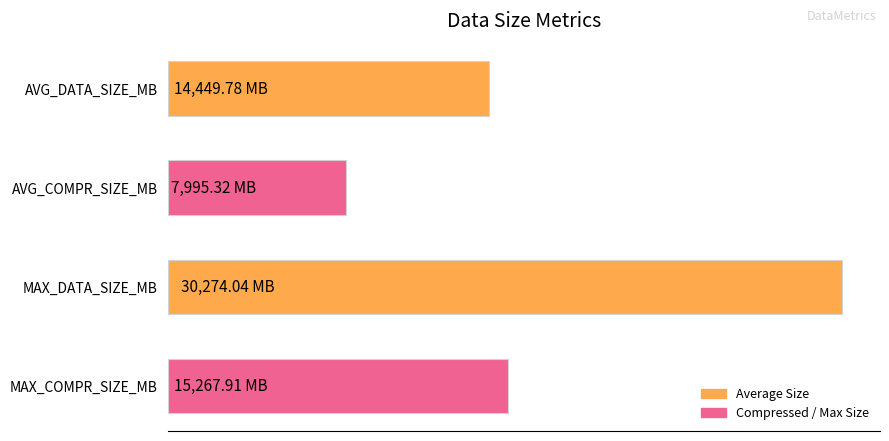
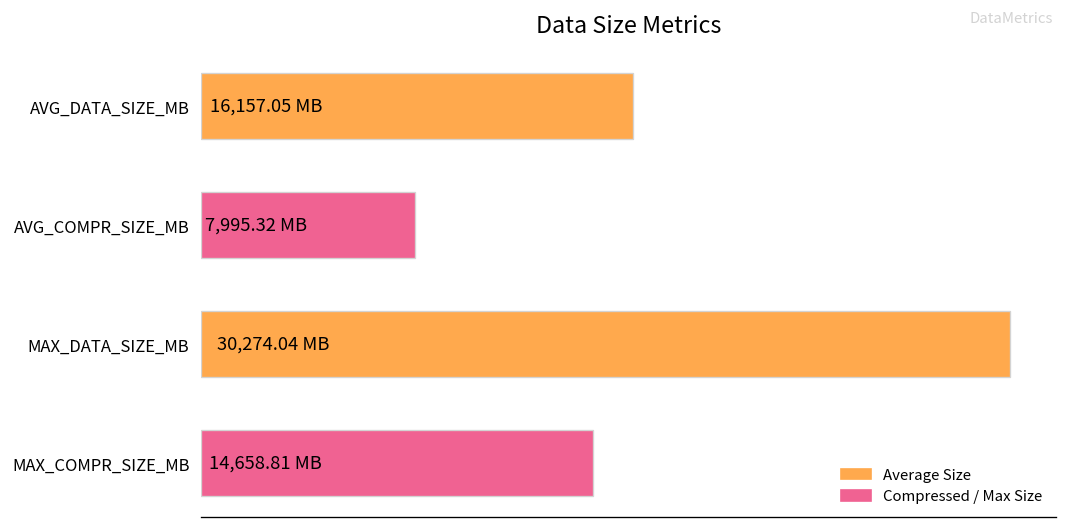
  {
-   "AVG_DATA_SIZE_MB": "14,449.78",
+   "AVG_DATA_SIZE_MB": "16,157.05",
    "AVG_COMPR_SIZE_MB": "7,995.32",
    "MAX_DATA_SIZE_MB": "30,274.04",
-   "MAX_COMPR_SIZE_MB": "15,267.91"
+   "MAX_COMPR_SIZE_MB": "14,658.81"
  }
